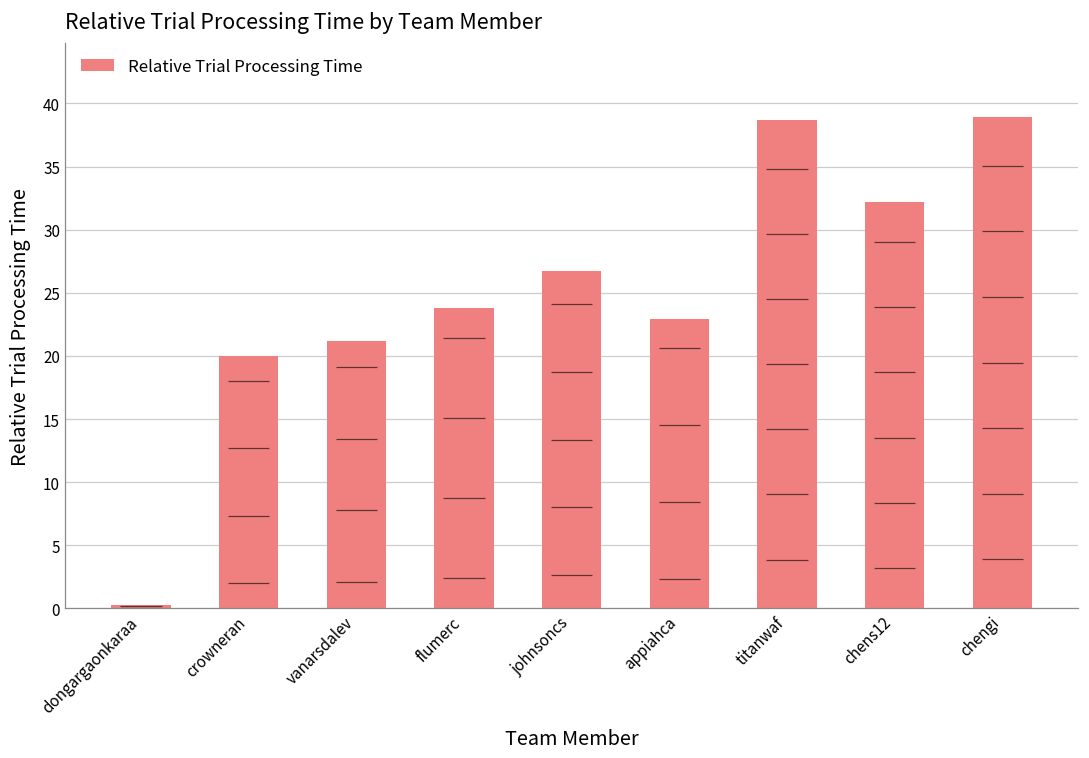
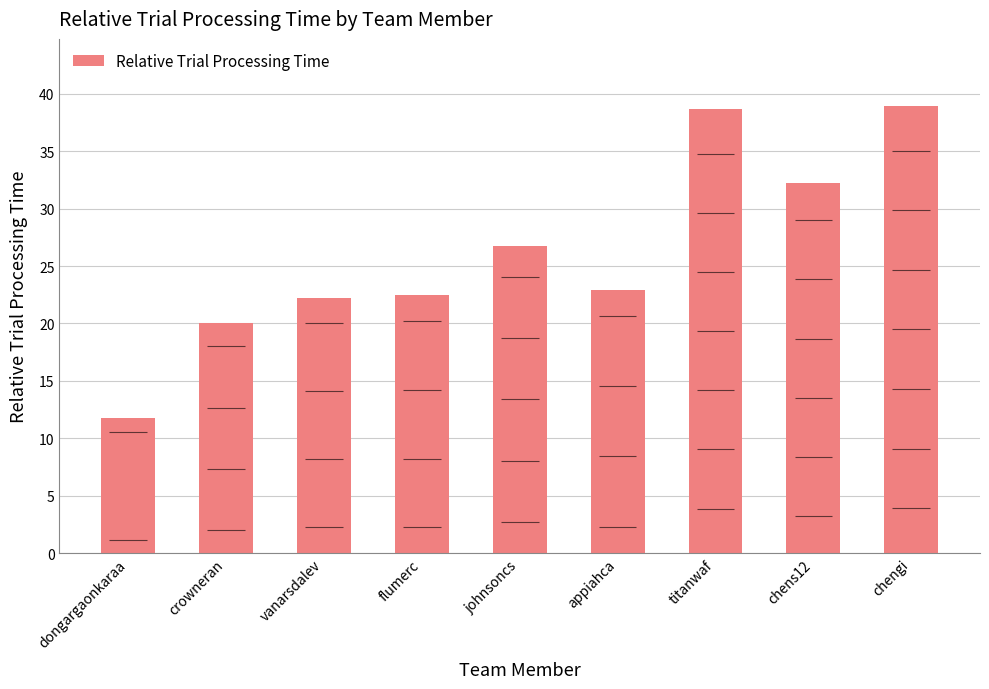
  {
-   "dongargaonkaraa": 0.3,
+   "dongargaonkaraa": 11.7,
    "crowneran": 20.0,
-   "vanarsdalev": 21.2,
-   "flumerc": 23.8,
+   "vanarsdalev": 22.3,
+   "flumerc": 22.5,
    "johnsoncs": 26.8,
    "appiahca": 22.9,
    "titanwaf": 38.7,
    "chens12": 32.2,
    "chengi": 39.0
  }
